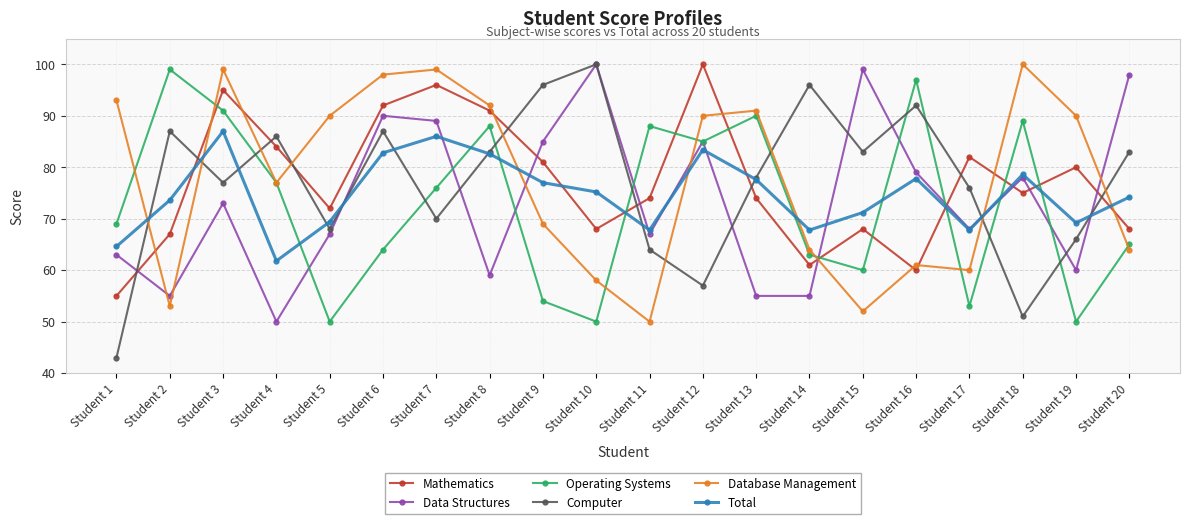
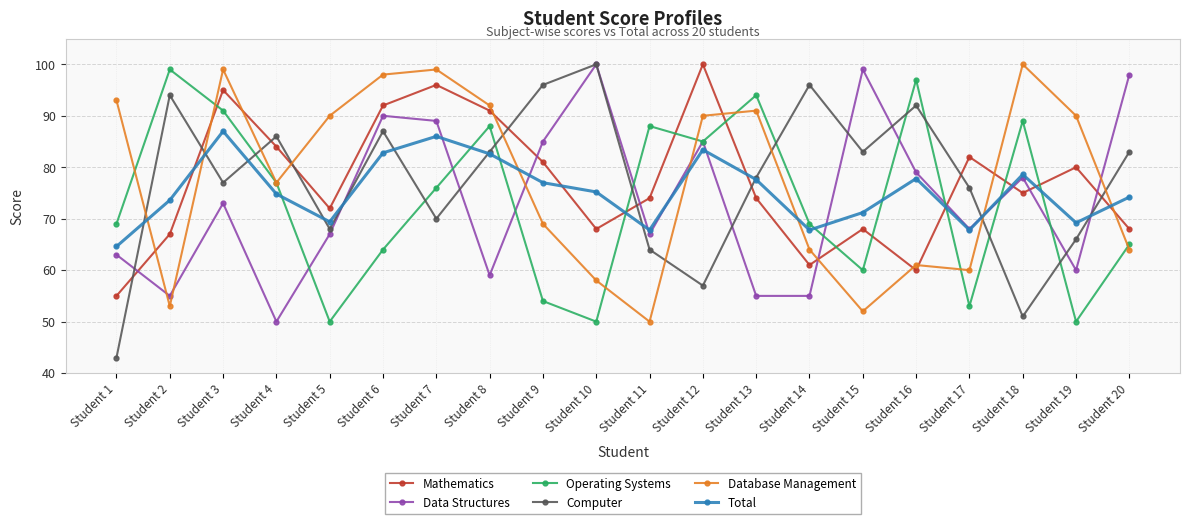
  {
    "Mathematics": {
      "Student 1": 55,
      "Student 2": 67,
      "Student 3": 95,
      "Student 4": 84,
      "Student 5": 72,
      "Student 6": 92,
      "Student 7": 96,
      "Student 8": 91,
      "Student 9": 81,
      "Student 10": 68,
      "Student 11": 74,
      "Student 12": 100,
      "Student 13": 74,
      "Student 14": 61,
      "Student 15": 68,
      "Student 16": 60,
      "Student 17": 82,
      "Student 18": 75,
      "Student 19": 80,
      "Student 20": 68
    },
    "Data Structures": {
      "Student 1": 63,
      "Student 2": 55,
      "Student 3": 73,
      "Student 4": 50,
      "Student 5": 67,
      "Student 6": 90,
      "Student 7": 89,
      "Student 8": 59,
      "Student 9": 85,
      "Student 11": 67,
      "Student 13": 55,
      "Student 14": 55,
      "Student 15": 99,
      "Student 16": 79,
      "Student 18": 78,
      "Student 19": 60,
      "Student 20": 98
    },
    "Operating Systems": {
      "Student 1": 69,
      "Student 2": 99,
      "Student 3": 91,
      "Student 5": 50,
      "Student 6": 64,
      "Student 7": 76,
      "Student 8": 88,
      "Student 9": 54,
      "Student 10": 50,
      "Student 11": 88,
-     "Student 13": 90,
-     "Student 14": 63,
+     "Student 13": 94,
+     "Student 14": 69,
      "Student 15": 60,
      "Student 16": 97,
      "Student 17": 53,
      "Student 18": 89,
      "Student 19": 50,
      "Student 20": 65
    },
    "Computer": {
      "Student 1": 43,
-     "Student 2": 87,
+     "Student 2": 94,
      "Student 3": 77,
      "Student 4": 86,
      "Student 5": 68,
      "Student 6": 87,
      "Student 7": 70,
      "Student 9": 96,
      "Student 11": 64,
      "Student 12": 57,
      "Student 14": 96,
      "Student 15": 83,
      "Student 16": 92,
      "Student 17": 76,
      "Student 18": 51,
      "Student 19": 66,
      "Student 20": 83
    },
    "Database Management": {
      "Student 1": 93,
      "Student 2": 53,
      "Student 3": 99,
      "Student 5": 90,
      "Student 6": 98,
      "Student 7": 99,
      "Student 8": 92,
      "Student 9": 69,
      "Student 10": 58,
      "Student 11": 50,
      "Student 12": 90,
      "Student 13": 91,
      "Student 14": 64,
      "Student 15": 52,
      "Student 16": 61,
      "Student 17": 60,
      "Student 18": 100,
      "Student 19": 90,
      "Student 20": 64
    },
    "Total": {
      "Student 1": 65,
      "Student 2": 74,
      "Student 3": 87,
-     "Student 4": 62,
+     "Student 4": 75,
      "Student 5": 69,
      "Student 6": 83,
      "Student 7": 86,
      "Student 9": 77,
      "Student 10": 75,
      "Student 11": 68,
      "Student 12": 83,
      "Student 14": 68,
      "Student 15": 71,
      "Student 16": 78,
      "Student 18": 79,
      "Student 19": 69,
      "Student 20": 74
    }
  }
